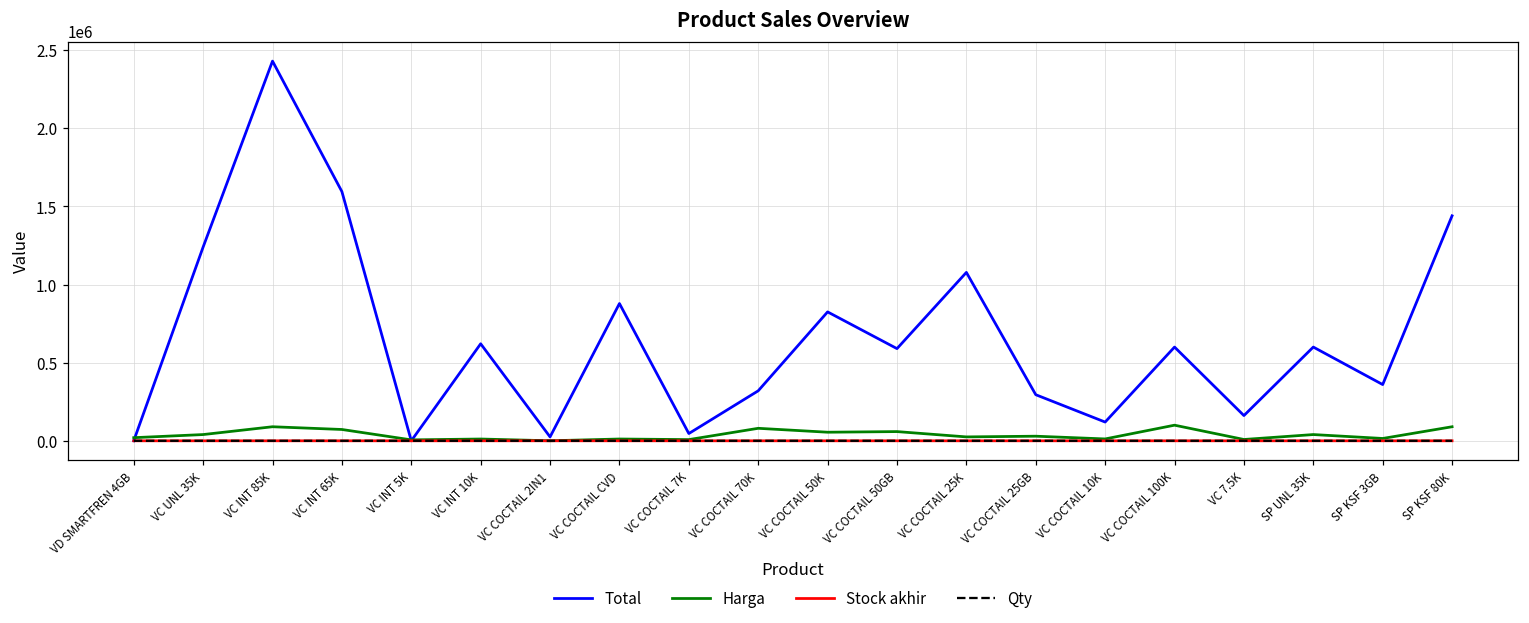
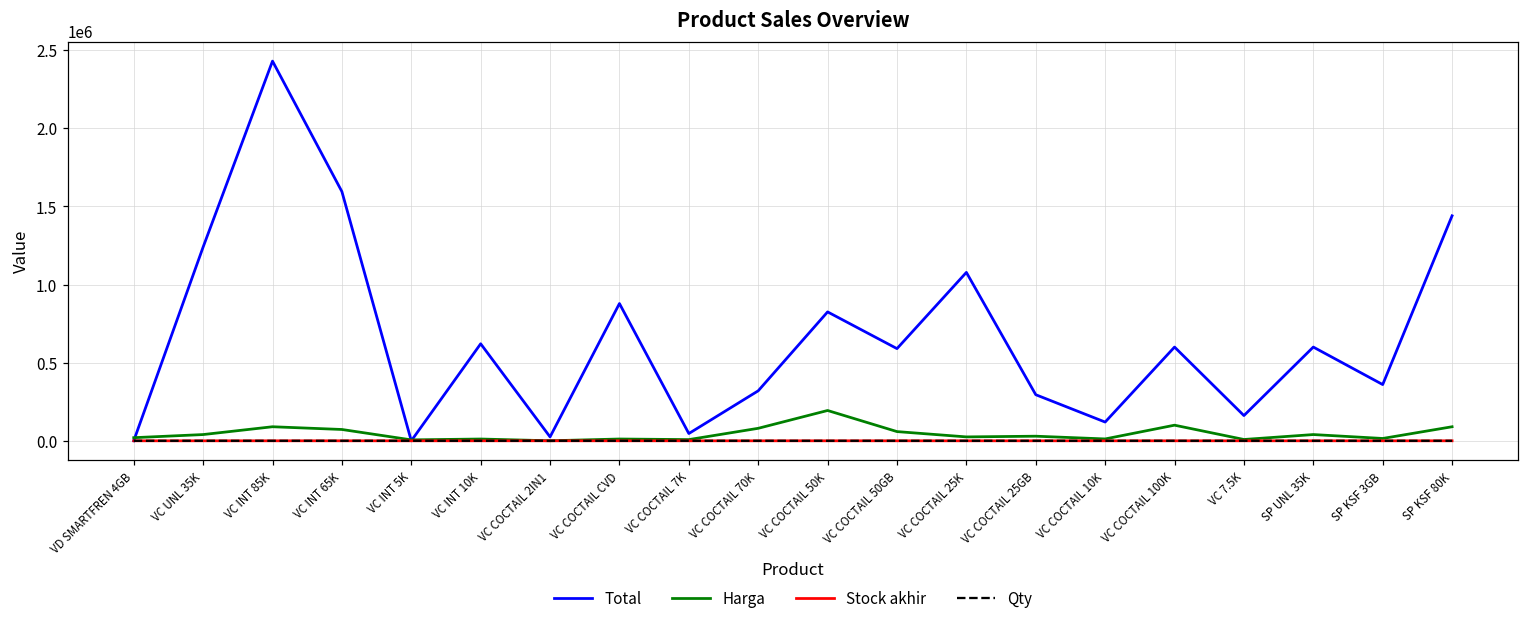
  {
    "Total": {
      "VC UNL 35K": 1240000,
      "VC INT 85K": 2430000,
      "VC INT 65K": 1600000,
      "VC INT 10K": 620000,
      "VC COCTAIL 2IN1": 30000,
      "VC COCTAIL CVD": 880000,
      "VC COCTAIL 7K": 50000,
      "VC COCTAIL 70K": 320000,
      "VC COCTAIL 50K": 830000,
      "VC COCTAIL 50GB": 590000,
      "VC COCTAIL 25K": 1080000,
      "VC COCTAIL 25GB": 300000,
      "VC COCTAIL 10K": 120000,
      "VC COCTAIL 100K": 600000,
      "VC 7.5K": 160000,
      "SP UNL 35K": 600000,
      "SP KSF 3GB": 360000,
      "SP KSF 80K": 1440000
    },
    "Harga": {
      "VD SMARTFREN 4GB": 20000,
      "VC UNL 35K": 40000,
      "VC INT 85K": 90000,
      "VC INT 65K": 70000,
      "VC COCTAIL 70K": 80000,
-     "VC COCTAIL 50K": 60000,
+     "VC COCTAIL 50K": 190000,
      "VC COCTAIL 50GB": 60000,
      "VC COCTAIL 25K": 30000,
      "VC COCTAIL 25GB": 30000,
      "VC COCTAIL 100K": 100000,
      "SP UNL 35K": 40000,
      "SP KSF 80K": 90000
    },
    "Qty": {
      "VC UNL 35K": 0,
      "VC INT 85K": 0,
      "VC INT 65K": 0,
      "VC COCTAIL 70K": 0,
      "VC COCTAIL 50K": 0,
      "VC COCTAIL 50GB": 0,
      "VC COCTAIL 25K": 0,
      "VC COCTAIL 25GB": 0,
      "VC COCTAIL 100K": 0,
      "SP UNL 35K": 0,
      "SP KSF 80K": 0
    }
  }
